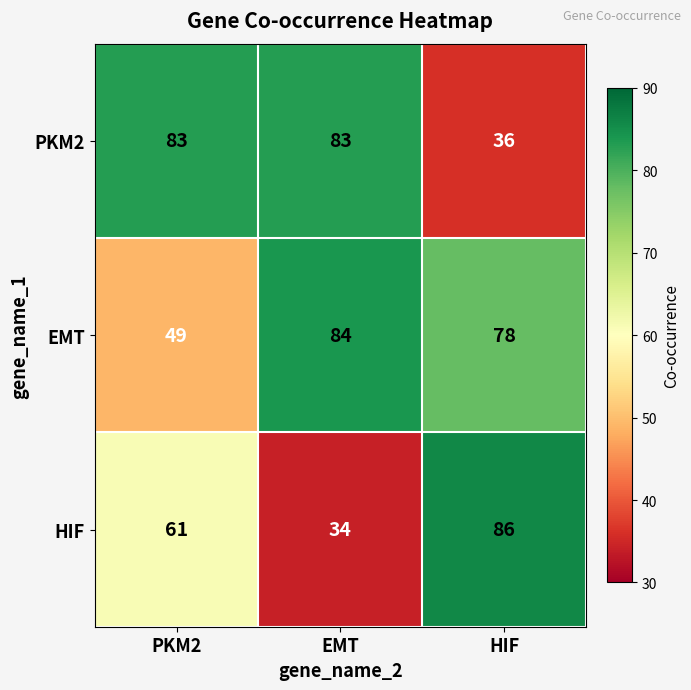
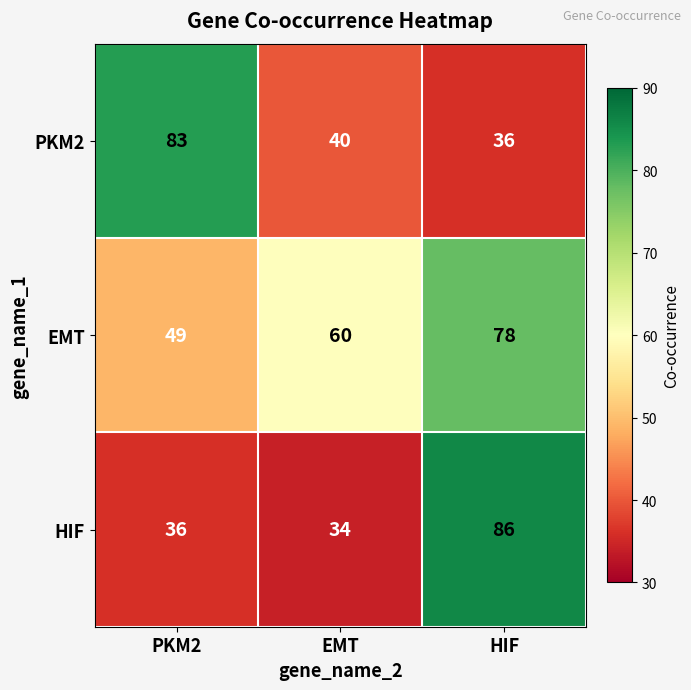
  {
    "PKM2": {
      "PKM2": 83,
-     "EMT": 83,
+     "EMT": 40,
      "HIF": 36
    },
    "EMT": {
      "PKM2": 49,
-     "EMT": 84,
+     "EMT": 60,
      "HIF": 78
    },
    "HIF": {
-     "PKM2": 61,
+     "PKM2": 36,
      "EMT": 34,
      "HIF": 86
    }
  }
